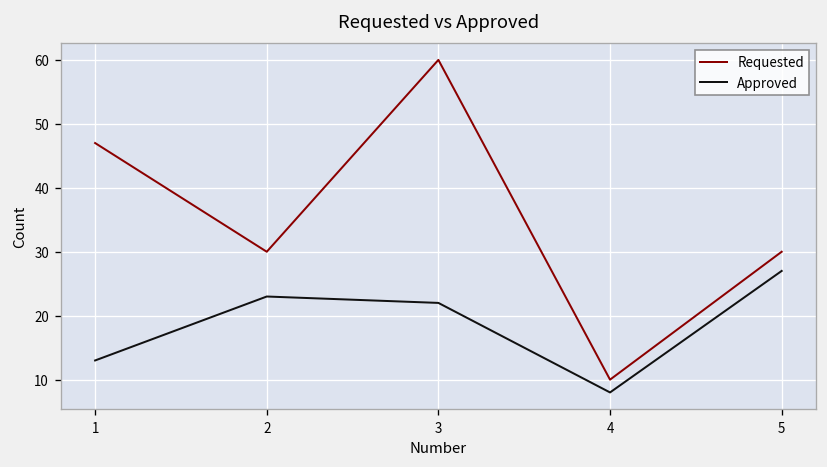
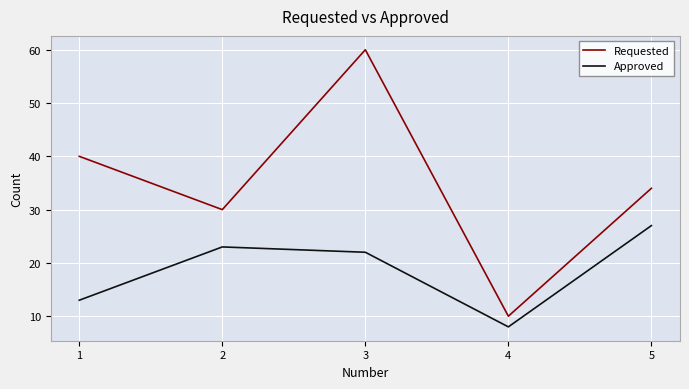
  {
    "Requested": {
-     "1": 47,
+     "1": 40,
      "2": 30,
      "3": 60,
      "4": 10,
-     "5": 30
+     "5": 34
    },
    "Approved": {
      "1": 13,
      "2": 23,
      "3": 22,
      "4": 8,
      "5": 27
    }
  }
